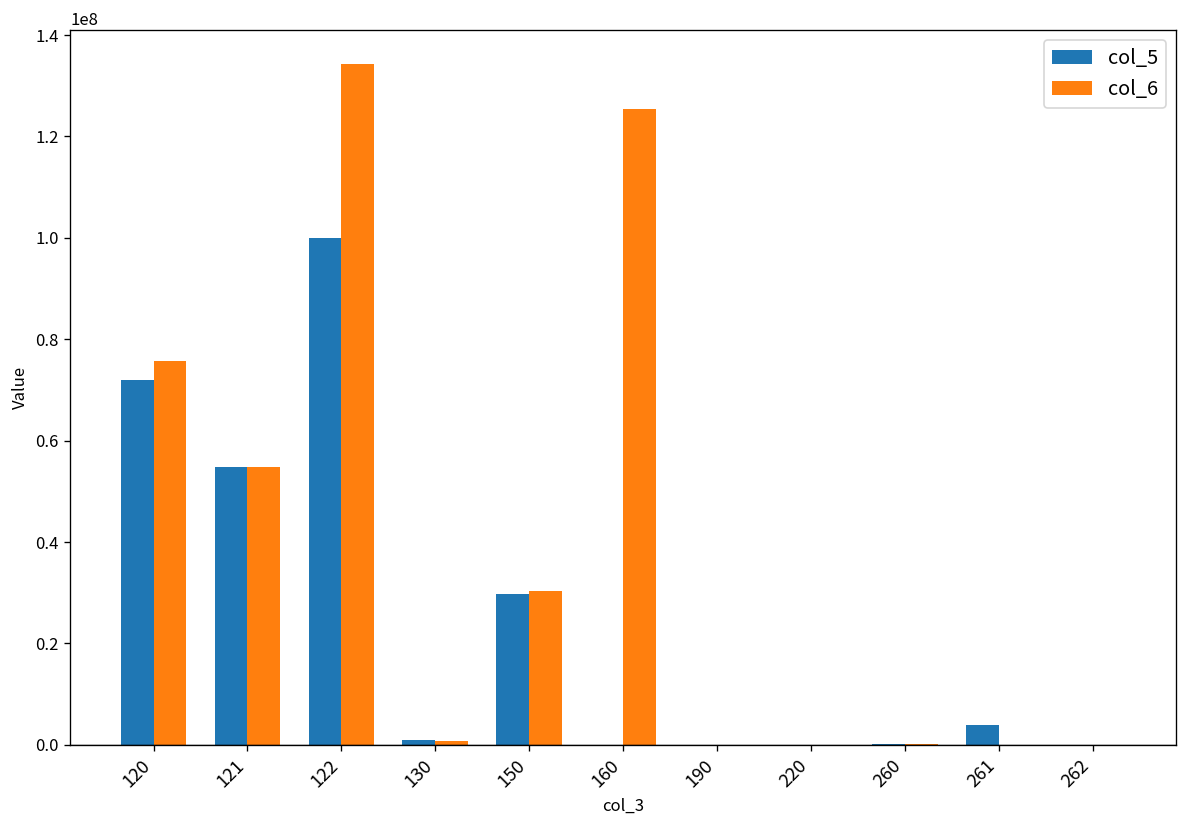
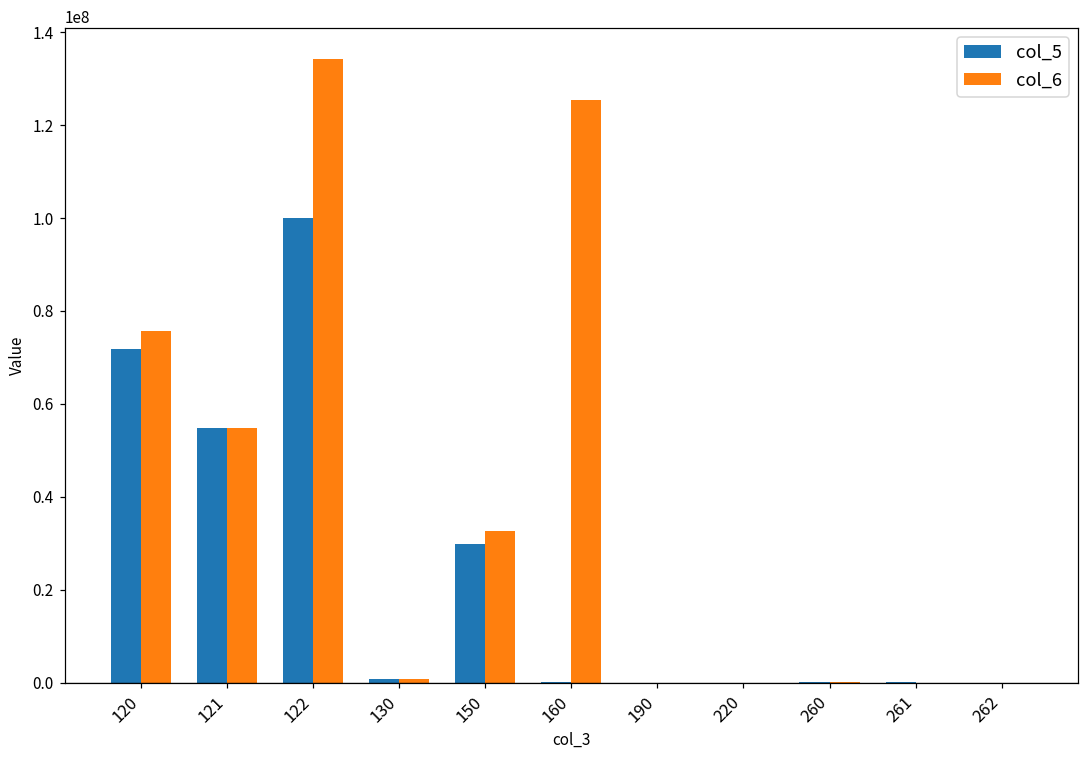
  {
    "col_5": {
      "120": 72000000,
      "121": 55000000,
      "122": 100000000,
      "130": 1000000,
      "150": 30000000,
-     "261": 4000000,
+     "261": 0,
      "262": 0
    },
    "col_6": {
      "120": 76000000,
      "121": 55000000,
      "122": 134000000,
      "130": 1000000,
-     "150": 30000000,
+     "150": 33000000,
      "160": 125000000
    }
  }
